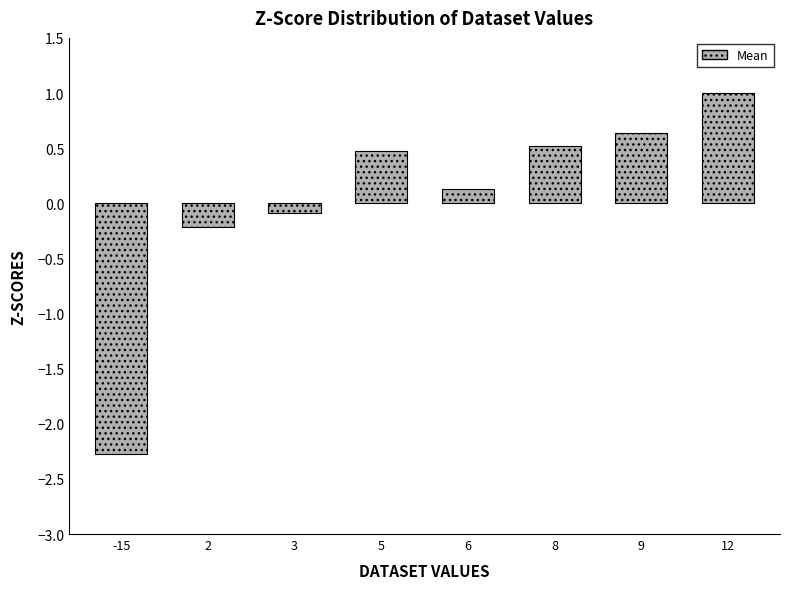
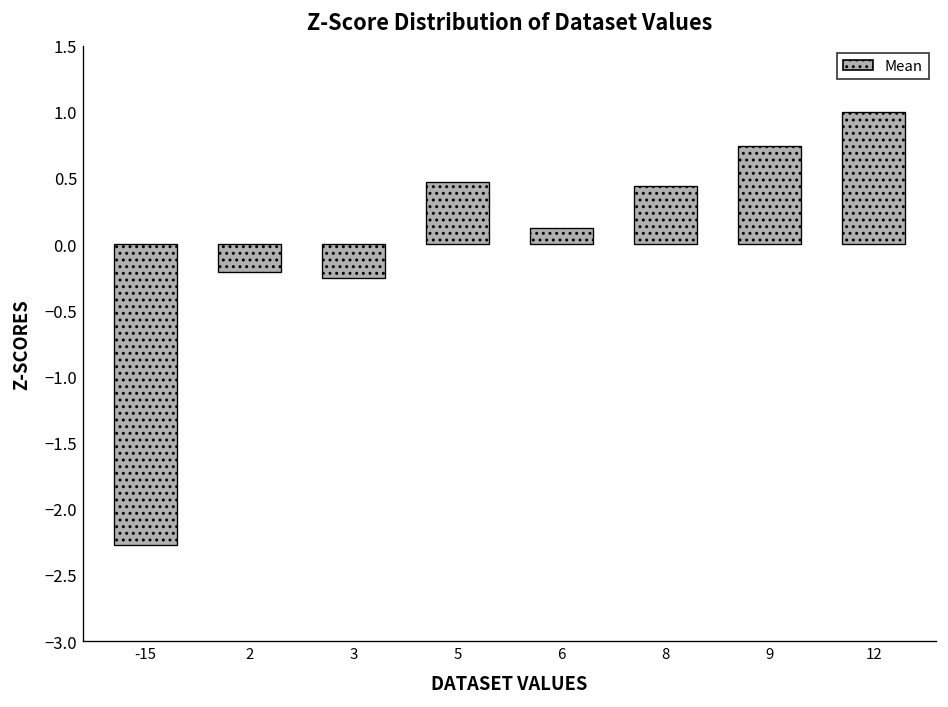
  {
    "-15": -2.27,
    "2": -0.21,
-   "3": -0.09,
+   "3": -0.26,
    "5": 0.47,
    "6": 0.13,
-   "8": 0.52,
-   "9": 0.64,
+   "8": 0.44,
+   "9": 0.74,
    "12": 1.00
  }
